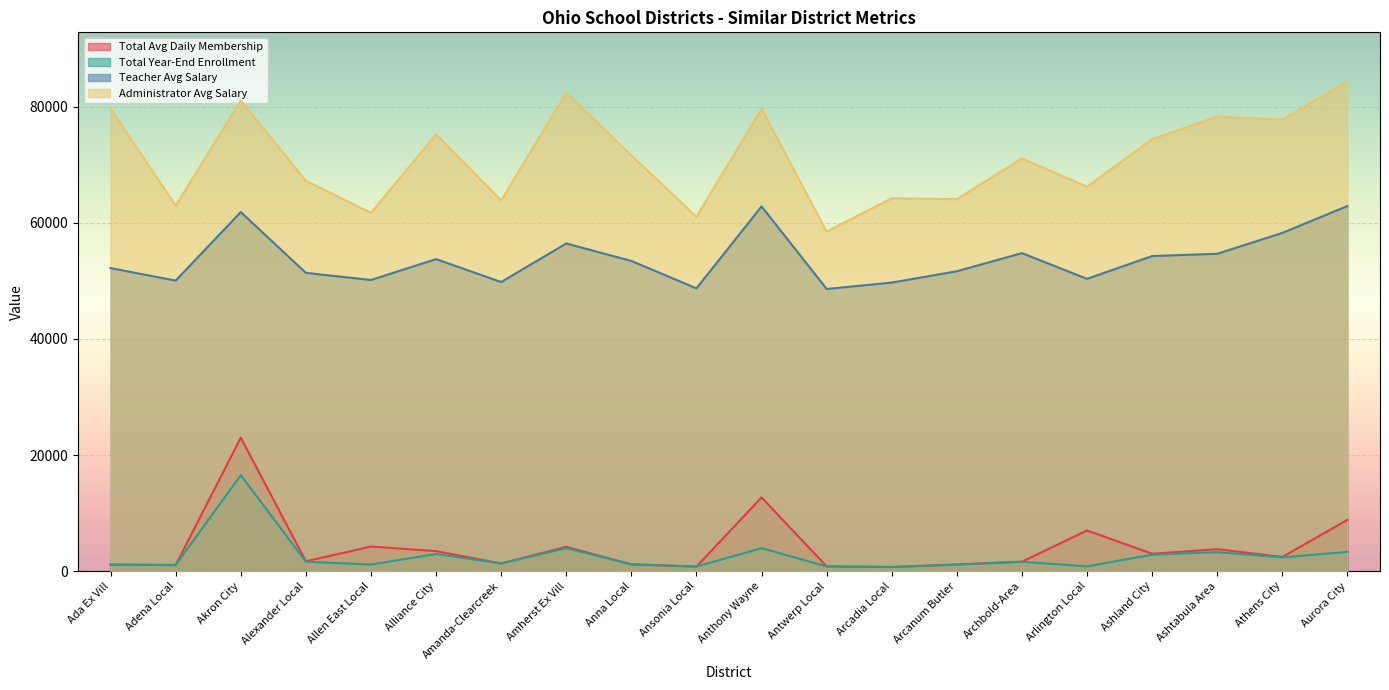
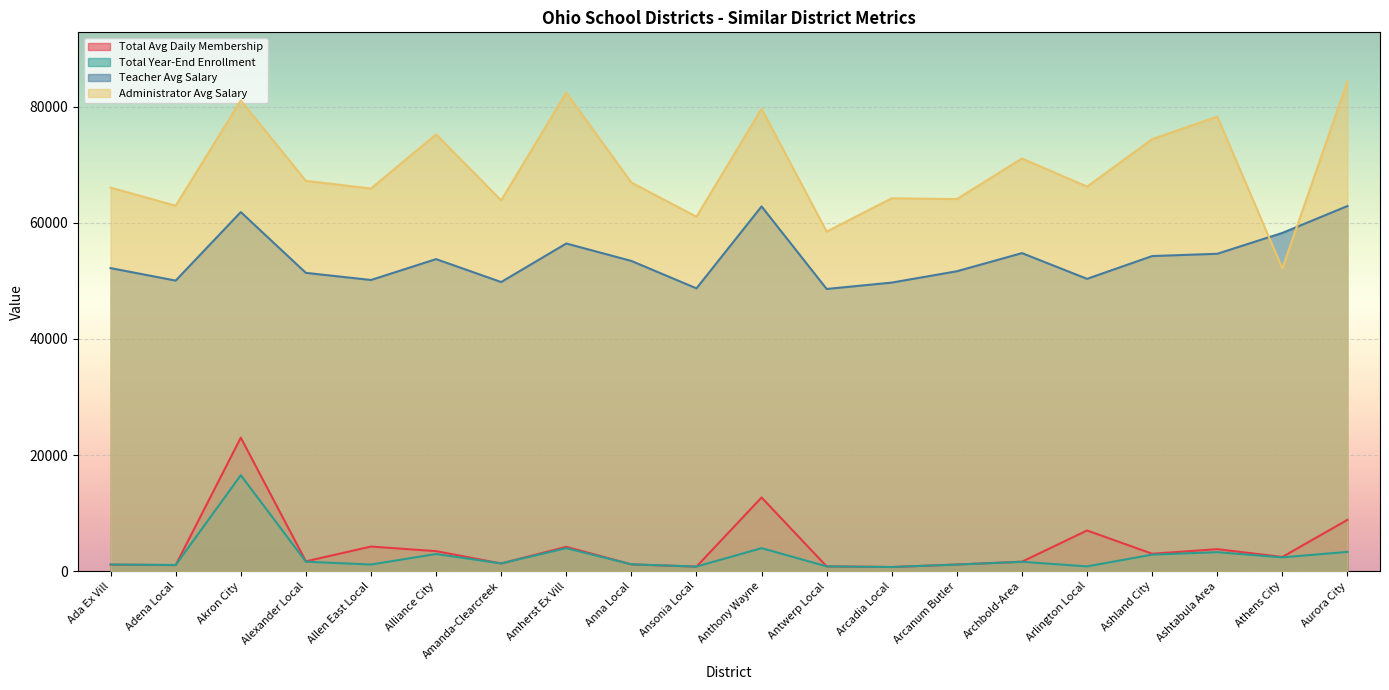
  {
    "Total Avg Daily Membership": {
      "Akron City": 23000,
      "Allen East Local": 4000,
      "Alliance City": 3000,
      "Anthony Wayne": 13000,
      "Arlington Local": 7000,
      "Ashtabula Area": 4000,
      "Aurora City": 9000
    },
    "Administrator Avg Salary": {
-     "Ada Ex Vill": 80000,
+     "Ada Ex Vill": 66000,
      "Adena Local": 63000,
      "Alexander Local": 67000,
-     "Allen East Local": 62000,
+     "Allen East Local": 66000,
      "Alliance City": 75000,
      "Amanda-Clearcreek": 64000,
      "Amherst Ex Vill": 82000,
-     "Anna Local": 72000,
+     "Anna Local": 67000,
      "Ansonia Local": 61000,
      "Anthony Wayne": 80000,
      "Antwerp Local": 58000,
      "Arcadia Local": 64000,
      "Arcanum Butler": 64000,
      "Archbold-Area": 71000,
      "Arlington Local": 66000,
      "Ashland City": 74000,
      "Ashtabula Area": 78000,
-     "Athens City": 78000,
+     "Athens City": 52000,
      "Aurora City": 84000
    }
  }
